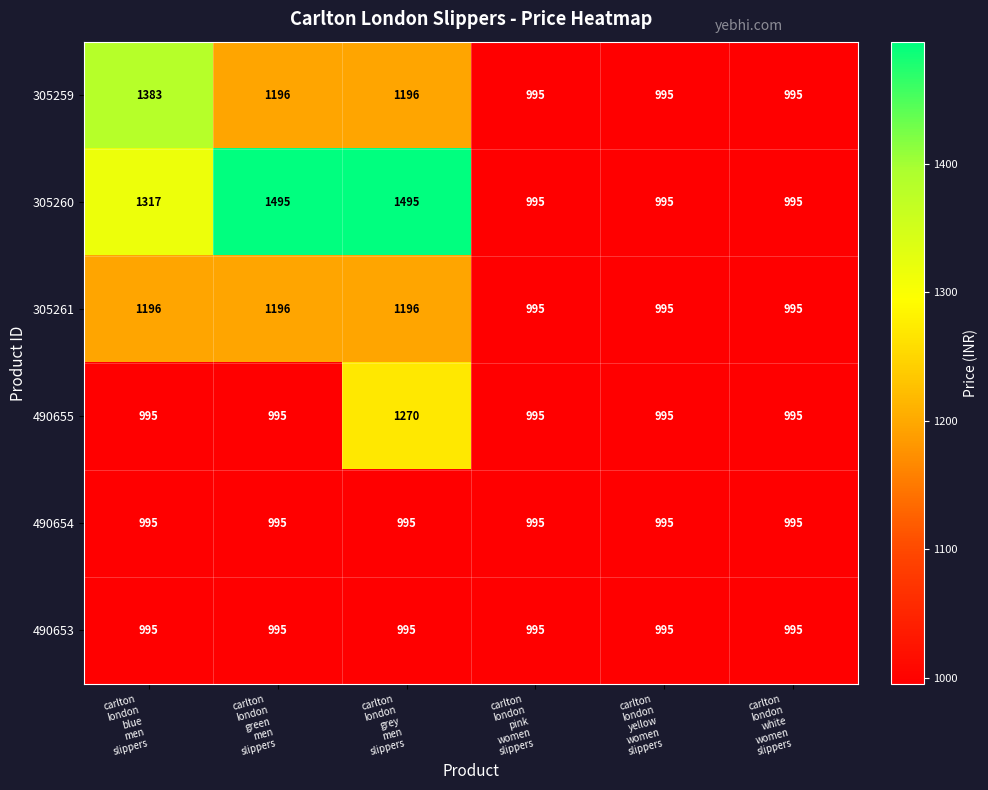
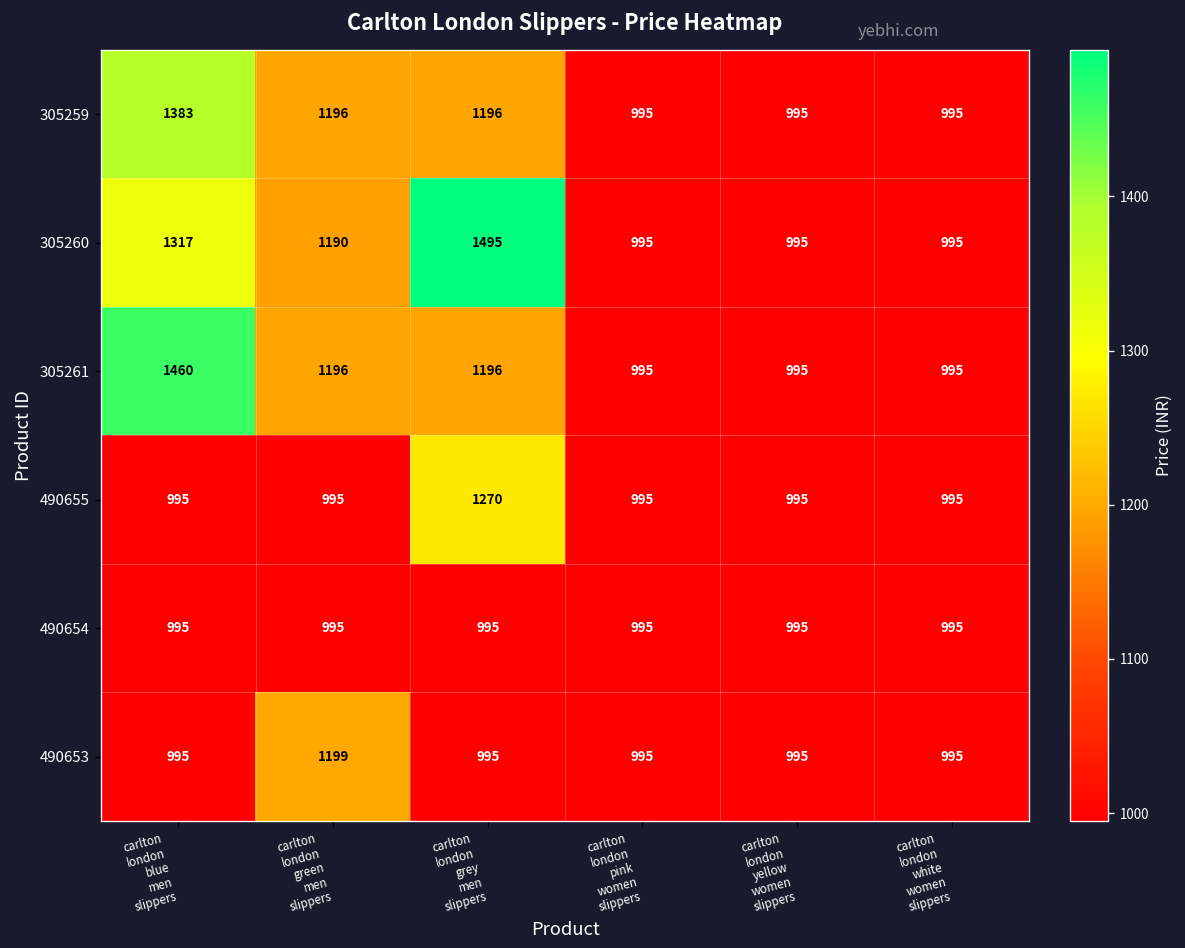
  {
    "305259": {
      "carlton london blue men slippers": 1383,
      "carlton london green men slippers": 1196,
      "carlton london grey men slippers": 1196,
      "carlton london pink women slippers": 995,
      "carlton london yellow women slippers": 995,
      "carlton london white women slippers": 995
    },
    "305260": {
      "carlton london blue men slippers": 1317,
-     "carlton london green men slippers": 1495,
+     "carlton london green men slippers": 1190,
      "carlton london grey men slippers": 1495,
      "carlton london pink women slippers": 995,
      "carlton london yellow women slippers": 995,
      "carlton london white women slippers": 995
    },
    "305261": {
-     "carlton london blue men slippers": 1196,
+     "carlton london blue men slippers": 1460,
      "carlton london green men slippers": 1196,
      "carlton london grey men slippers": 1196,
      "carlton london pink women slippers": 995,
      "carlton london yellow women slippers": 995,
      "carlton london white women slippers": 995
    },
    "490655": {
      "carlton london blue men slippers": 995,
      "carlton london green men slippers": 995,
      "carlton london grey men slippers": 1270,
      "carlton london pink women slippers": 995,
      "carlton london yellow women slippers": 995,
      "carlton london white women slippers": 995
    },
    "490654": {
      "carlton london blue men slippers": 995,
      "carlton london green men slippers": 995,
      "carlton london grey men slippers": 995,
      "carlton london pink women slippers": 995,
      "carlton london yellow women slippers": 995,
      "carlton london white women slippers": 995
    },
    "490653": {
      "carlton london blue men slippers": 995,
-     "carlton london green men slippers": 995,
+     "carlton london green men slippers": 1199,
      "carlton london grey men slippers": 995,
      "carlton london pink women slippers": 995,
      "carlton london yellow women slippers": 995,
      "carlton london white women slippers": 995
    }
  }
